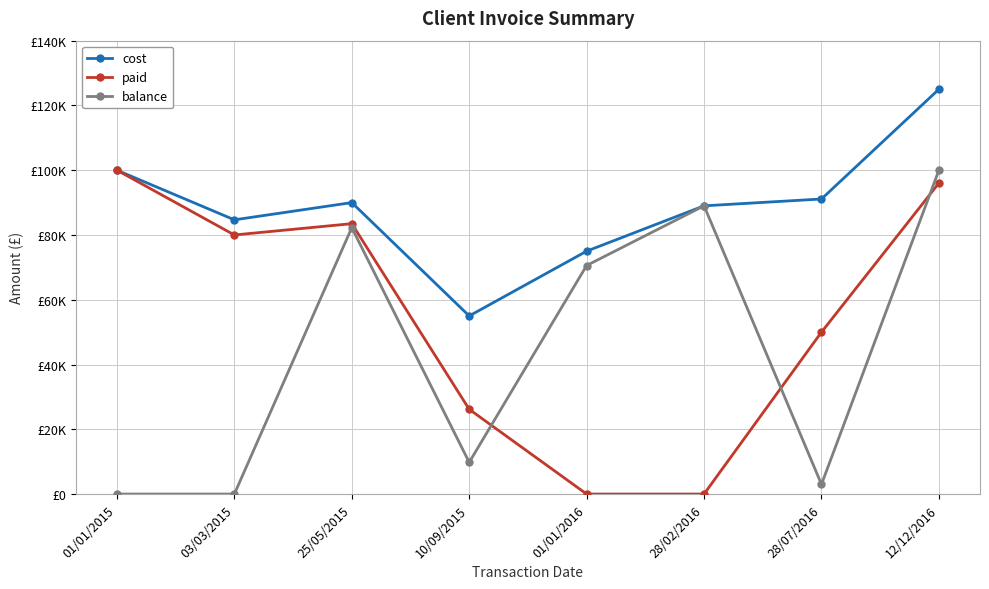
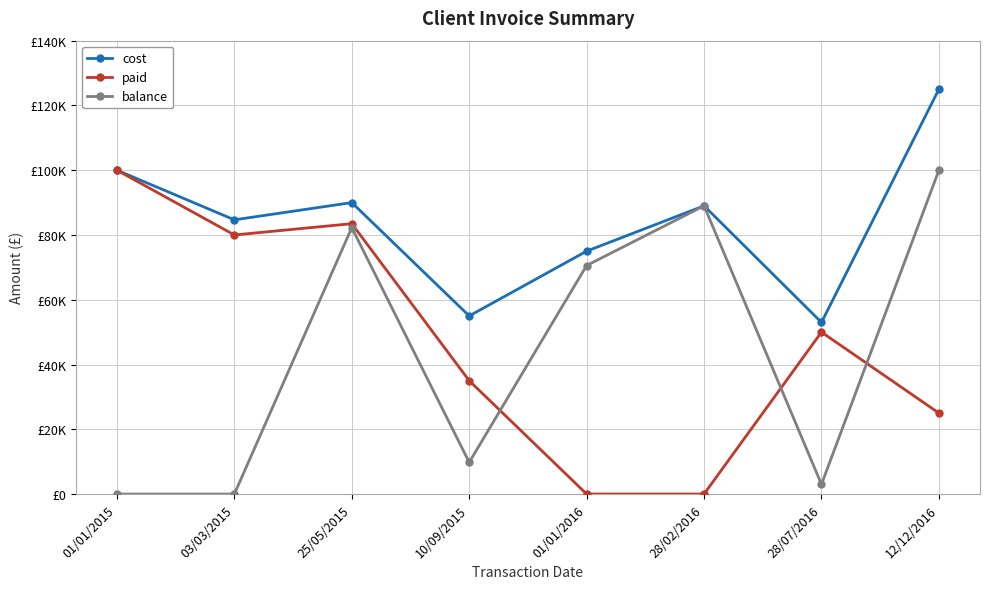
  {
    "cost": {
      "03/03/2015": "£85000",
      "25/05/2015": "£90000",
      "10/09/2015": "£55000",
      "01/01/2016": "£75000",
-     "28/07/2016": "£91000",
+     "28/07/2016": "£53000",
      "12/12/2016": "£125000"
    },
    "paid": {
      "03/03/2015": "£80000",
      "25/05/2015": "£83000",
-     "10/09/2015": "£26000",
+     "10/09/2015": "£35000",
      "01/01/2016": "£0",
      "28/02/2016": "£0",
      "28/07/2016": "£50000",
-     "12/12/2016": "£96000"
+     "12/12/2016": "£25000"
    },
    "balance": {
      "01/01/2015": "£0",
      "03/03/2015": "£0",
      "25/05/2015": "£82000",
      "10/09/2015": "£10000",
      "01/01/2016": "£71000",
      "28/07/2016": "£3000",
      "12/12/2016": "£100000"
    }
  }
